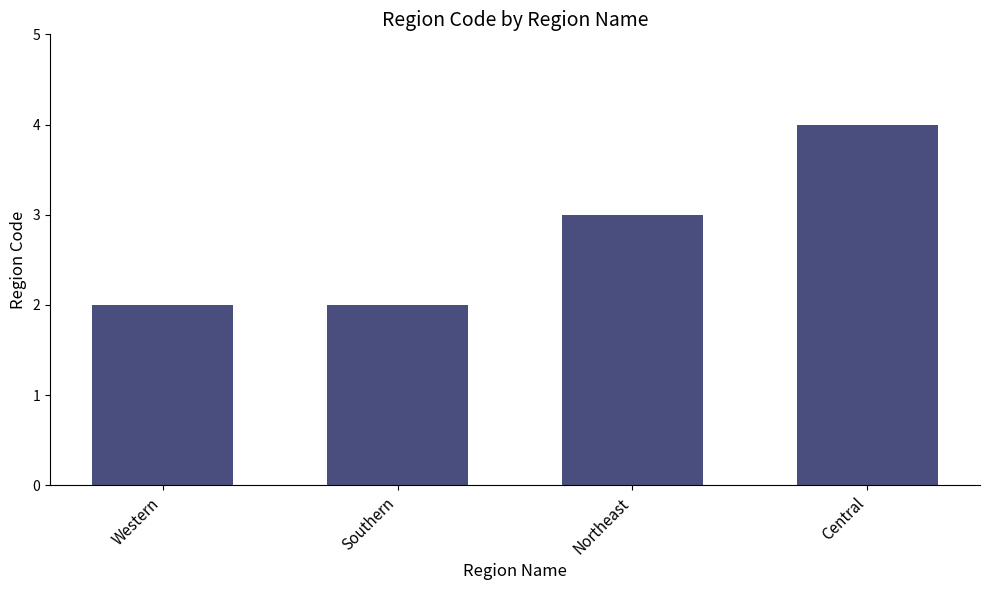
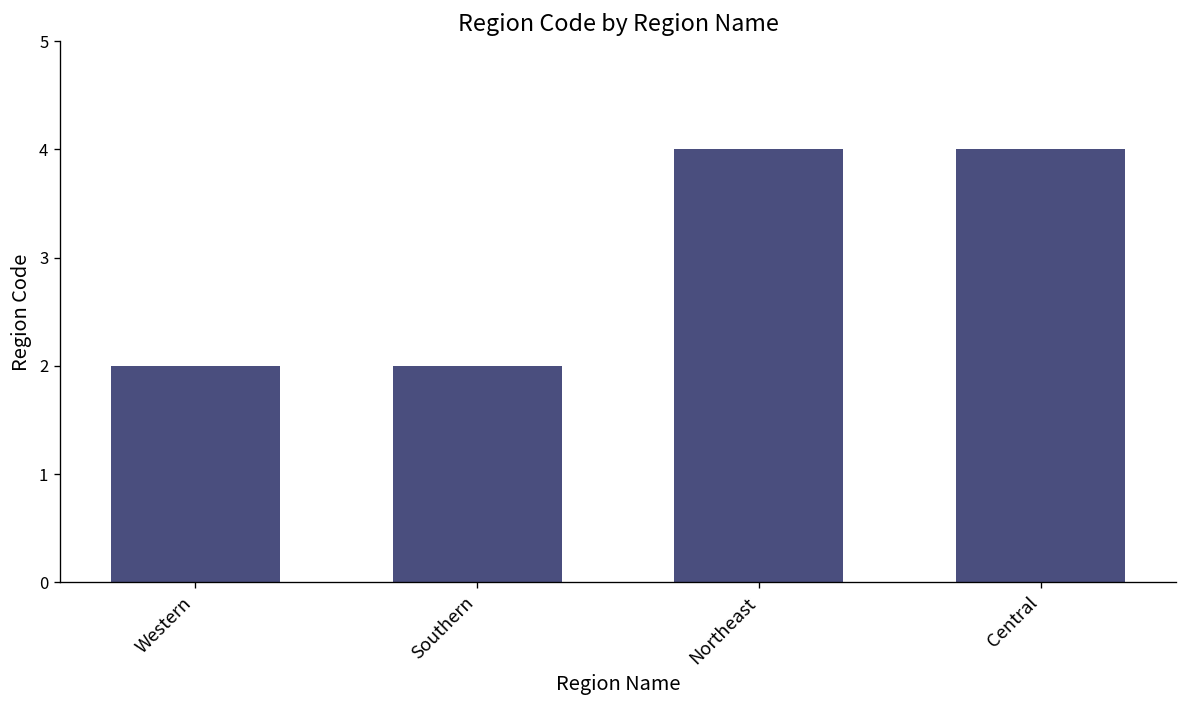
  {
    "Western": 2,
    "Southern": 2,
-   "Northeast": 3,
+   "Northeast": 4,
    "Central": 4
  }
